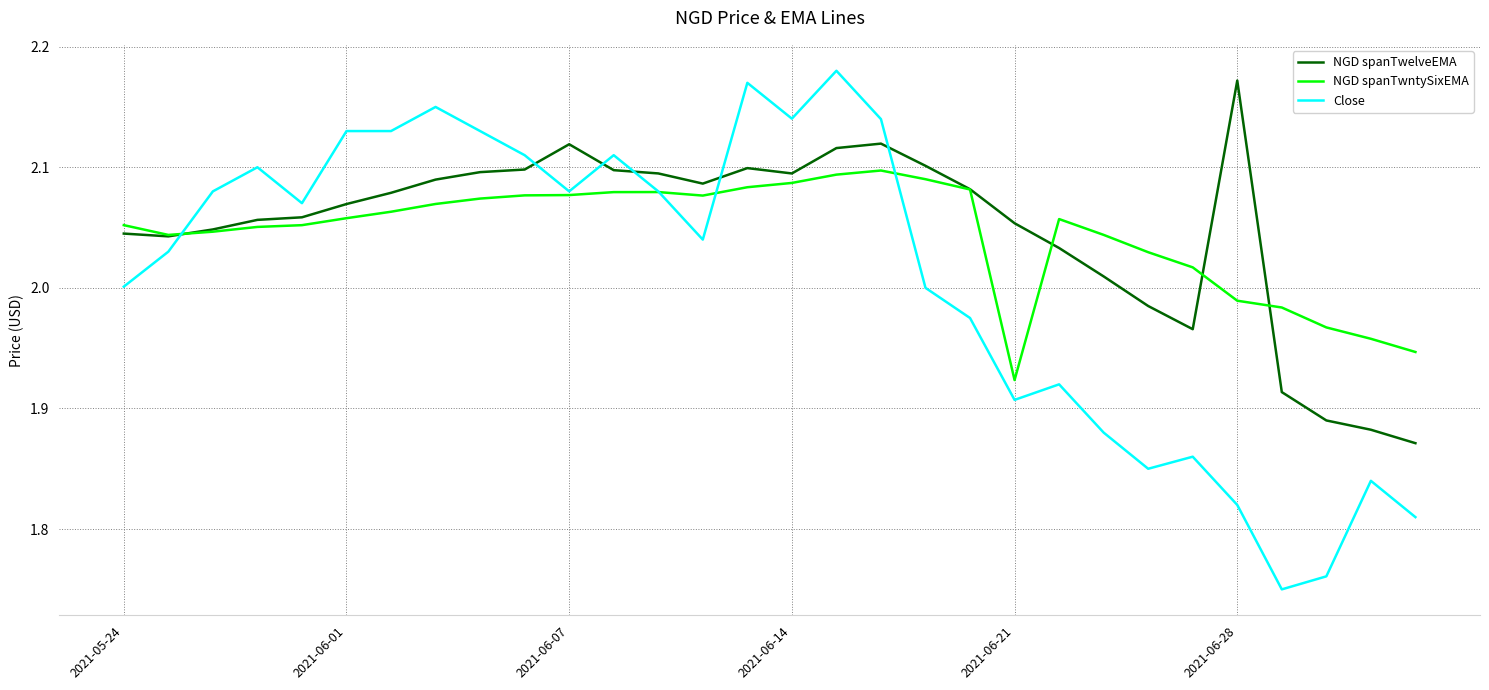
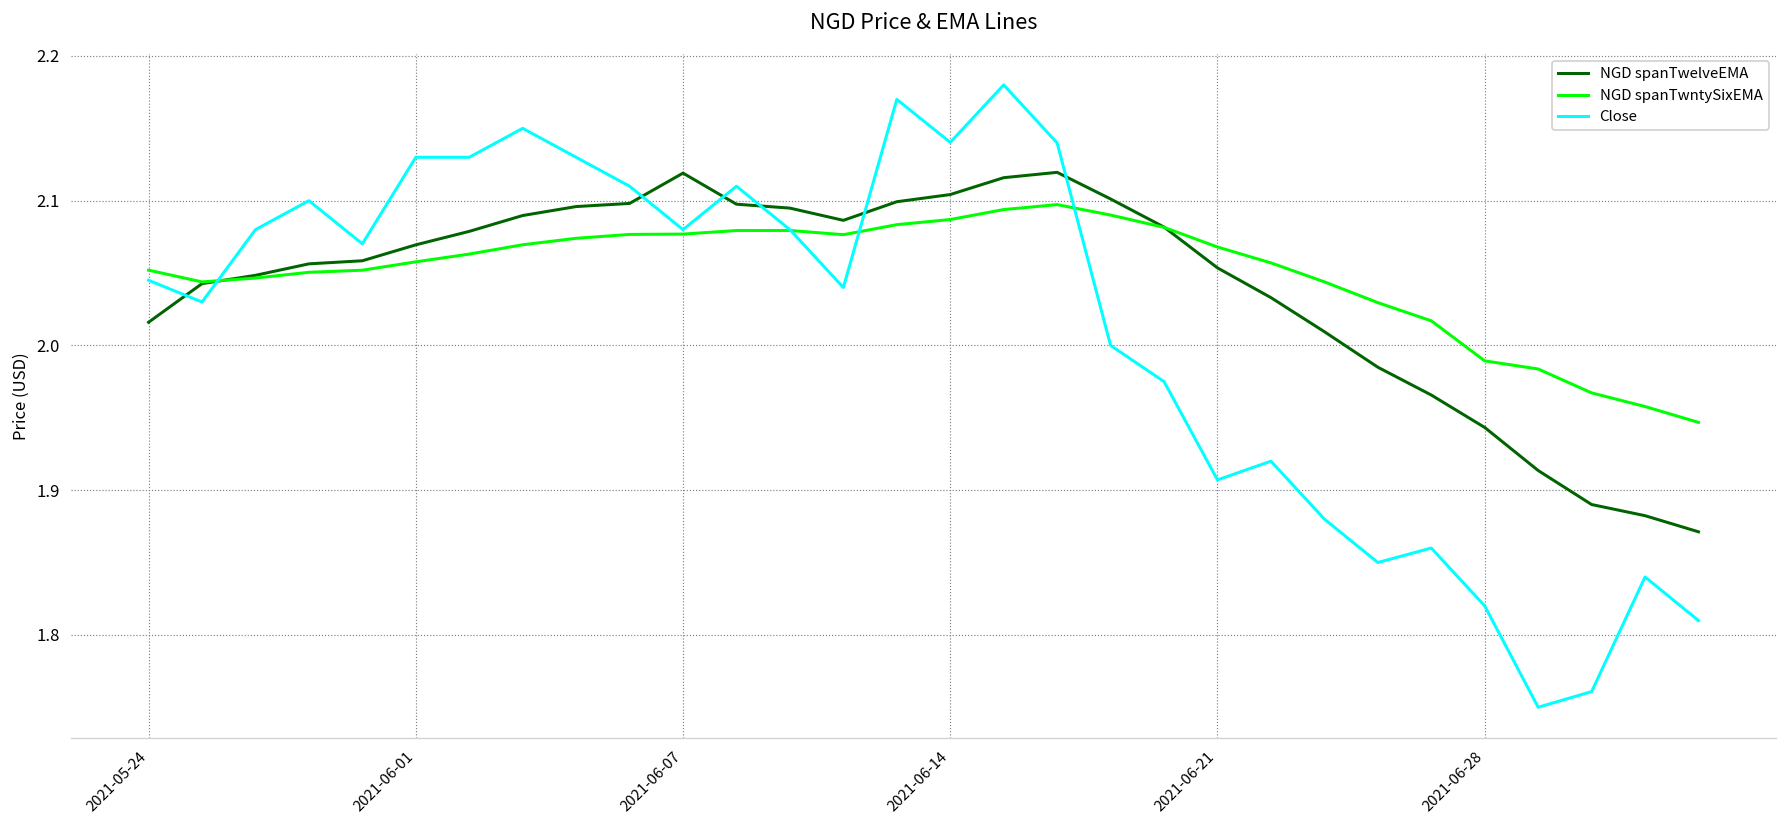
  {
    "NGD spanTwelveEMA": {
-     "2021-05-24": 2.045,
+     "2021-05-24": 2.016,
      "2021-06-07": 2.119,
-     "2021-06-14": 2.095,
+     "2021-06-14": 2.104,
      "2021-06-21": 2.054,
-     "2021-06-28": 2.172
+     "2021-06-28": 1.943
    },
    "NGD spanTwntySixEMA": {
      "2021-05-24": 2.052,
      "2021-06-07": 2.077,
      "2021-06-14": 2.087,
-     "2021-06-21": 1.924,
+     "2021-06-21": 2.068,
      "2021-06-28": 1.989
    },
    "Close": {
-     "2021-05-24": 2.001,
+     "2021-05-24": 2.045,
      "2021-06-07": 2.080,
      "2021-06-14": 2.140,
      "2021-06-21": 1.907,
      "2021-06-28": 1.820
    }
  }
